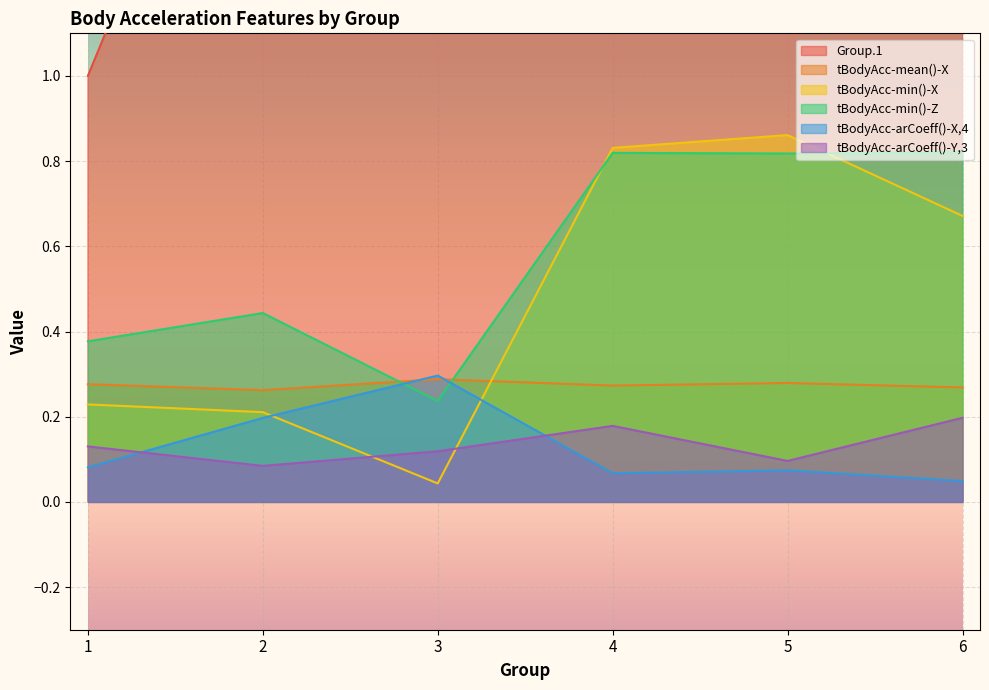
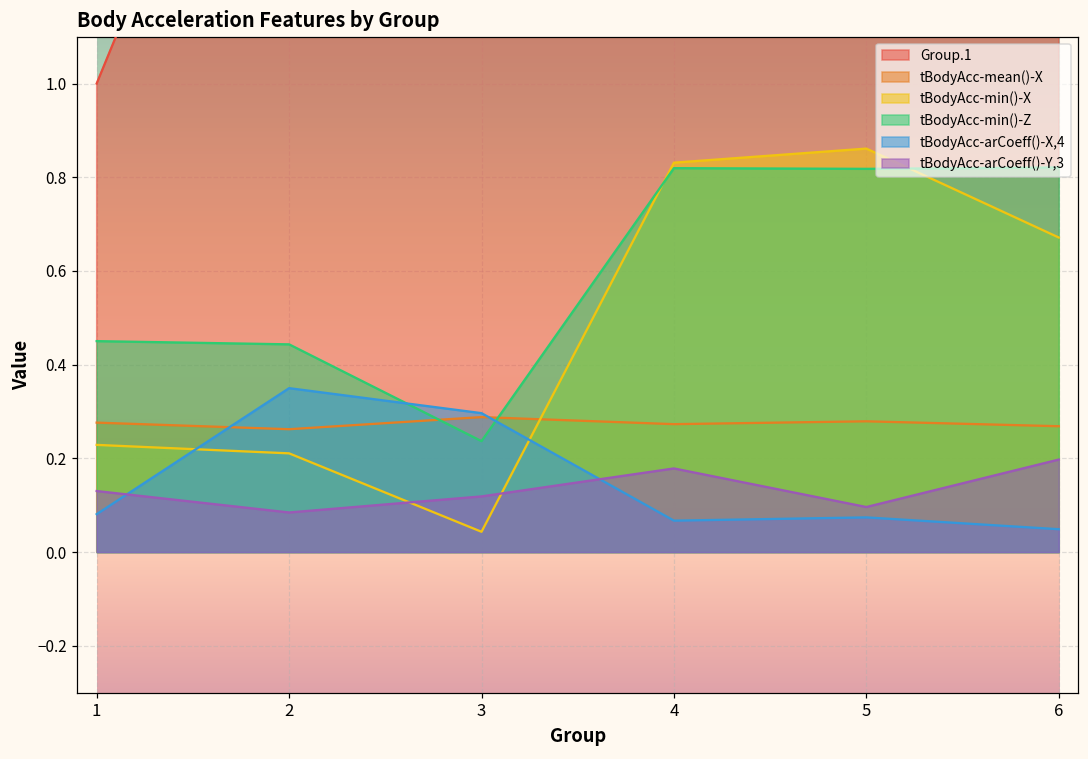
  {
    "tBodyAcc-min()-X": {
      "1": 0.23,
      "2": 0.21,
      "3": 0.04,
      "4": 0.83,
      "5": 0.86,
      "6": 0.67
    },
    "tBodyAcc-min()-Z": {
-     "1": 0.38,
+     "1": 0.45,
      "2": 0.44,
      "3": 0.24,
      "4": 0.82,
      "5": 0.82
    },
    "tBodyAcc-arCoeff()-X,4": {
      "1": 0.08,
-     "2": 0.20,
+     "2": 0.35,
      "3": 0.30,
      "4": 0.07,
      "5": 0.07,
      "6": 0.05
    },
    "tBodyAcc-arCoeff()-Y,3": {
      "1": 0.13,
      "2": 0.08,
      "3": 0.12,
      "4": 0.18,
      "5": 0.10,
      "6": 0.20
    }
  }
